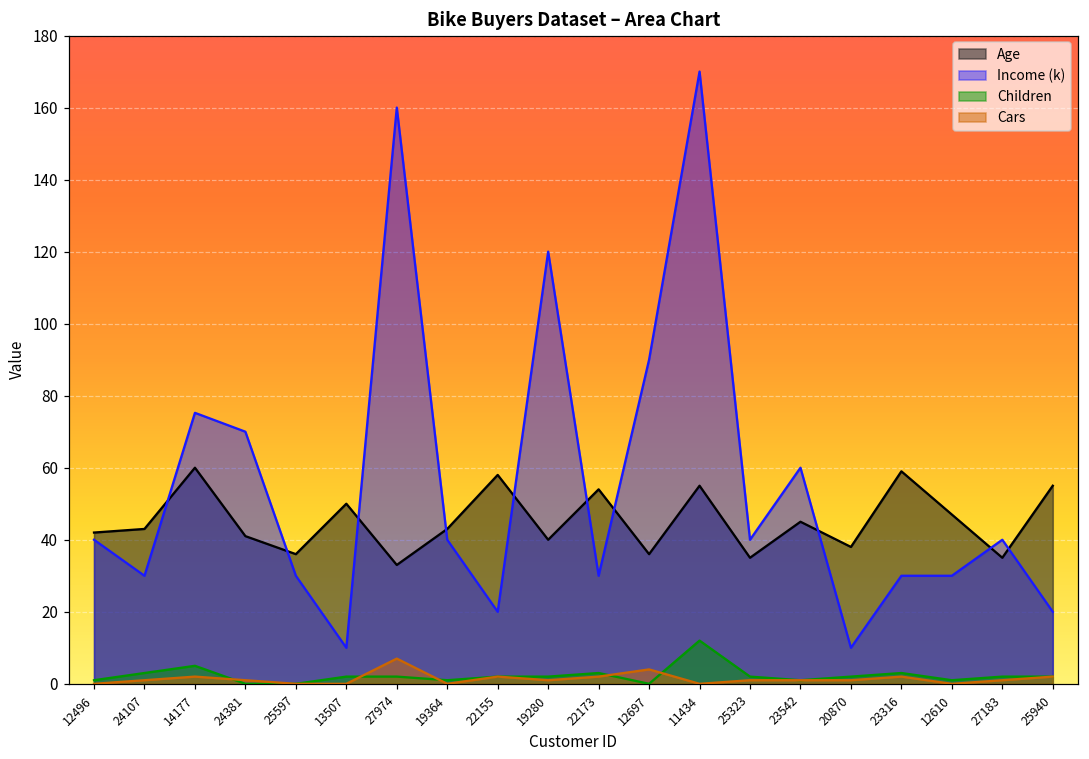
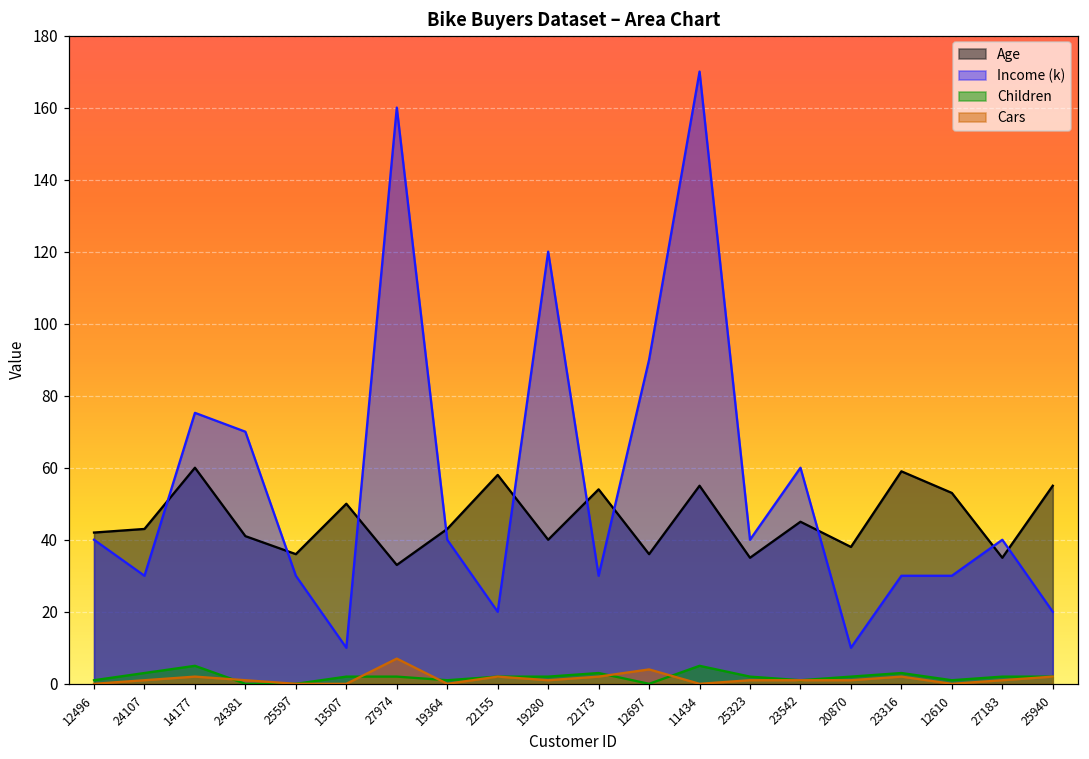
  {
    "Age": {
      "12496": 42,
      "24107": 43,
      "14177": 60,
      "24381": 41,
      "25597": 36,
      "13507": 50,
      "27974": 33,
      "19364": 43,
      "22155": 58,
      "19280": 40,
      "22173": 54,
      "12697": 36,
      "11434": 55,
      "25323": 35,
      "23542": 45,
      "20870": 38,
      "23316": 59,
-     "12610": 47,
+     "12610": 53,
      "27183": 35,
      "25940": 55
    },
    "Income (k)": {
      "12496": 40,
      "24107": 30,
      "14177": 75,
      "24381": 70,
      "25597": 30,
      "13507": 10,
      "27974": 160,
      "19364": 40,
      "22155": 20,
      "19280": 120,
      "22173": 30,
      "12697": 90,
      "11434": 170,
      "25323": 40,
      "23542": 60,
      "20870": 10,
      "23316": 30,
      "12610": 30,
      "27183": 40,
      "25940": 20
    },
    "Children": {
      "12496": 1,
      "24107": 3,
      "14177": 5,
      "24381": 0,
      "13507": 2,
      "27974": 2,
      "19364": 1,
      "19280": 2,
      "22173": 3,
      "12697": 0,
-     "11434": 12,
+     "11434": 5,
      "25323": 2,
      "20870": 2,
      "23316": 3,
      "12610": 1,
      "27183": 2
    },
    "Cars": {
      "12496": 0,
      "24107": 1,
      "14177": 2,
      "24381": 1,
      "13507": 0,
      "27974": 7,
      "19364": 0,
      "19280": 1,
      "22173": 2,
      "12697": 4,
      "11434": 0,
      "25323": 1,
      "20870": 1,
      "23316": 2,
      "12610": 0,
      "27183": 1
    }
  }
